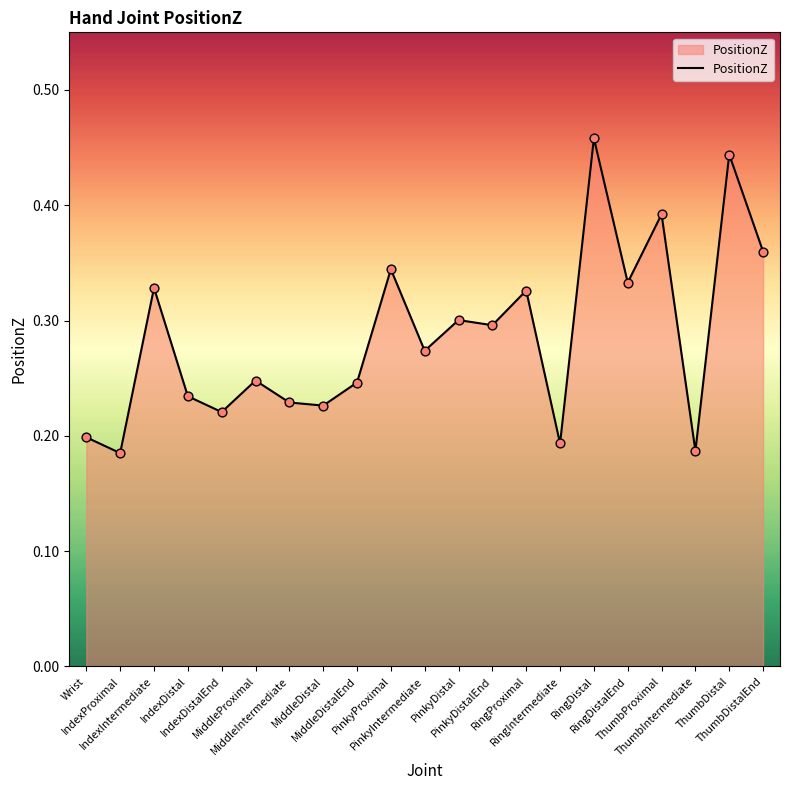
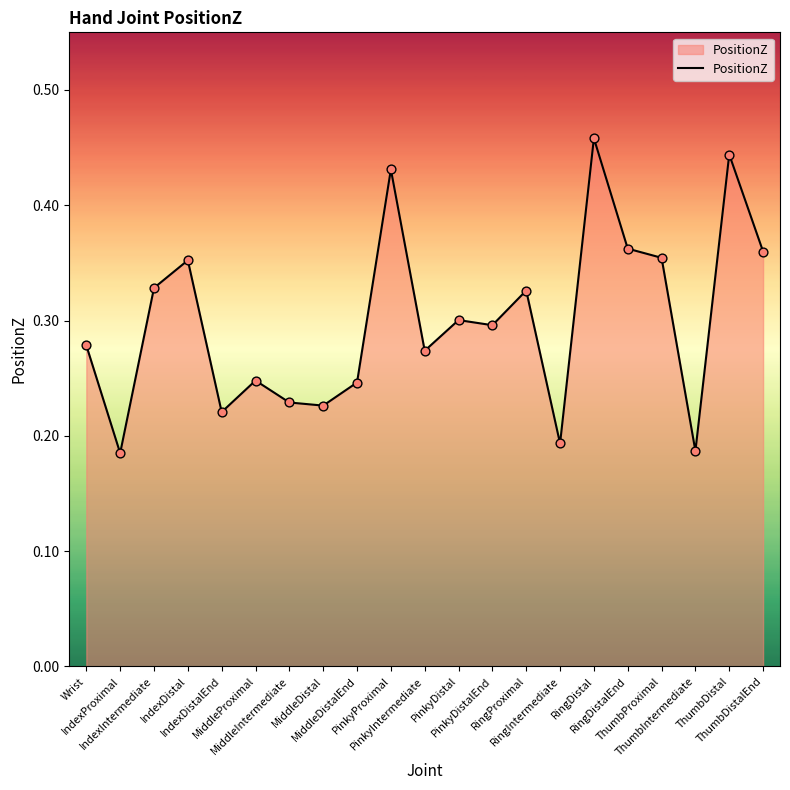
  {
-   "Wrist": 0.199,
+   "Wrist": 0.278,
    "IndexProximal": 0.185,
    "IndexIntermediate": 0.328,
-   "IndexDistal": 0.234,
+   "IndexDistal": 0.352,
    "IndexDistalEnd": 0.221,
    "MiddleProximal": 0.248,
    "MiddleIntermediate": 0.229,
    "MiddleDistal": 0.226,
    "MiddleDistalEnd": 0.246,
-   "PinkyProximal": 0.344,
+   "PinkyProximal": 0.431,
    "PinkyIntermediate": 0.274,
    "PinkyDistal": 0.300,
    "PinkyDistalEnd": 0.296,
    "RingProximal": 0.326,
    "RingIntermediate": 0.193,
    "RingDistal": 0.458,
-   "RingDistalEnd": 0.333,
-   "ThumbProximal": 0.392,
+   "RingDistalEnd": 0.362,
+   "ThumbProximal": 0.354,
    "ThumbIntermediate": 0.187,
    "ThumbDistal": 0.444,
    "ThumbDistalEnd": 0.360
  }
